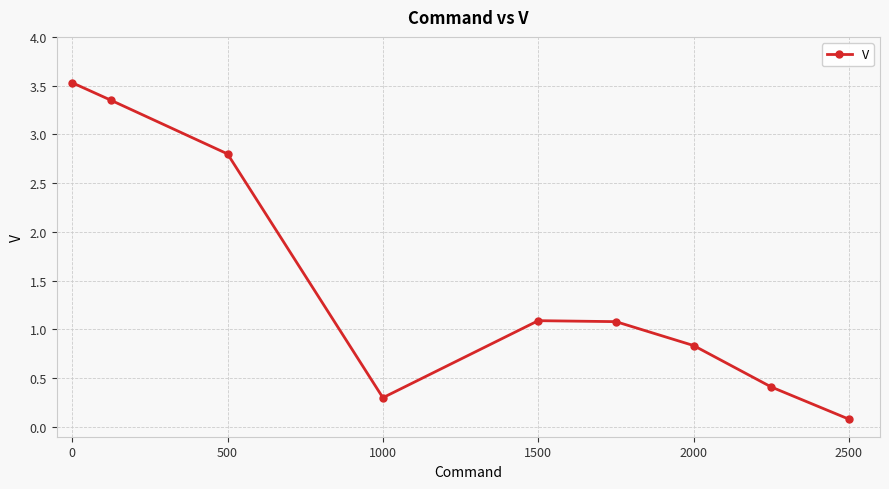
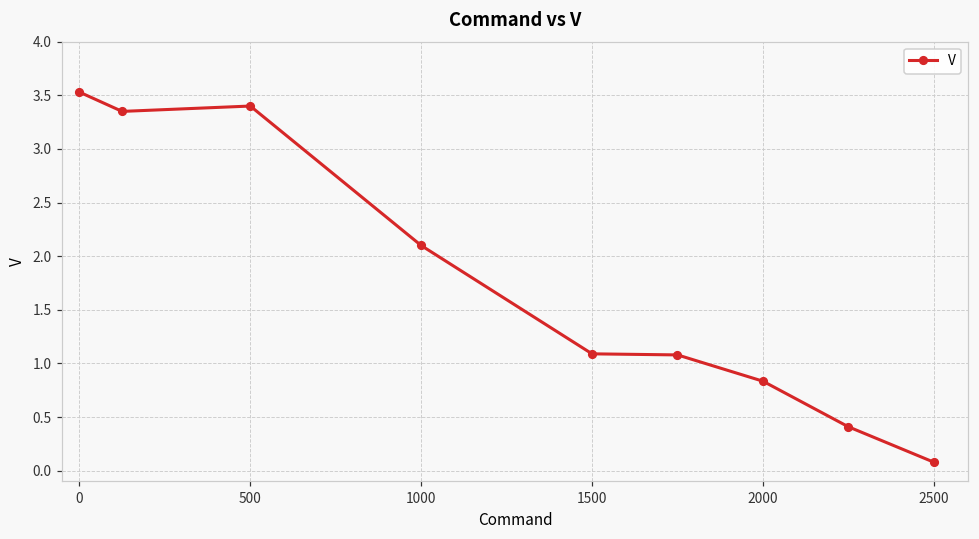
  {
    "0": 3.5,
-   "500": 2.8,
-   "1000": 0.3,
+   "500": 3.4,
+   "1000": 2.1,
    "1500": 1.1,
    "2000": 0.8,
    "2500": 0.1
  }
